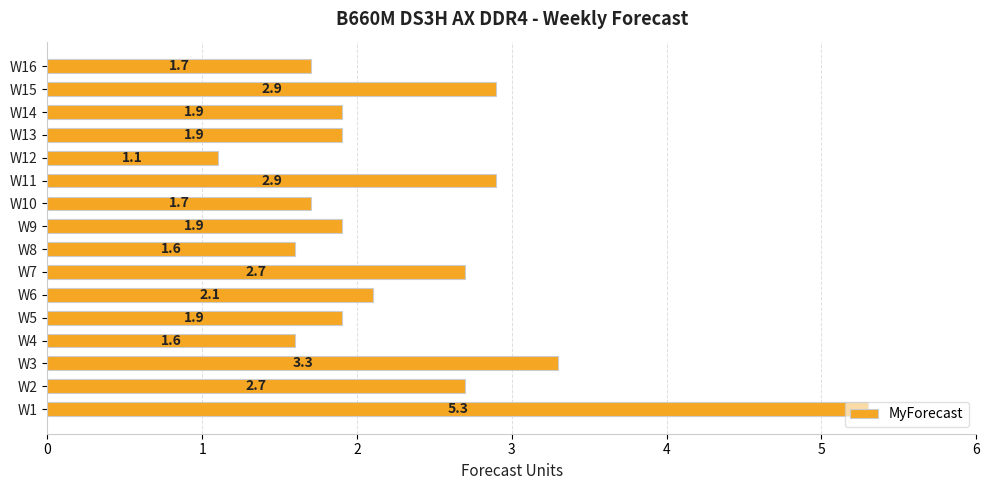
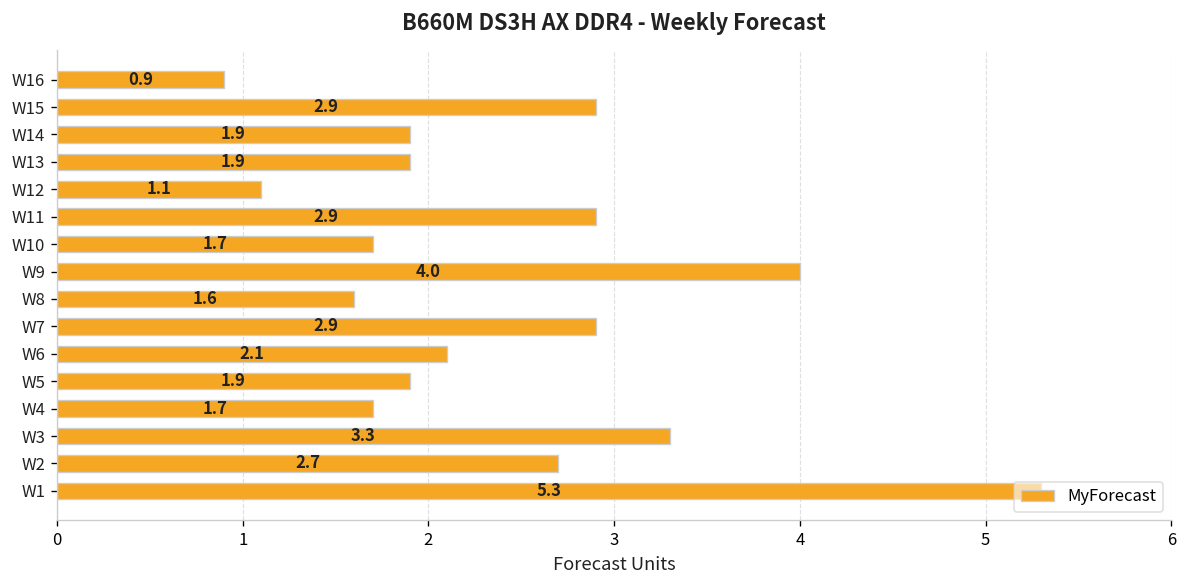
  {
-   "W16": 1.7,
+   "W16": 0.9,
    "W15": 2.9,
    "W14": 1.9,
    "W13": 1.9,
    "W12": 1.1,
    "W11": 2.9,
    "W10": 1.7,
-   "W9": 1.9,
+   "W9": 4.0,
    "W8": 1.6,
-   "W7": 2.7,
+   "W7": 2.9,
    "W6": 2.1,
    "W5": 1.9,
-   "W4": 1.6,
+   "W4": 1.7,
    "W3": 3.3,
    "W2": 2.7
  }
